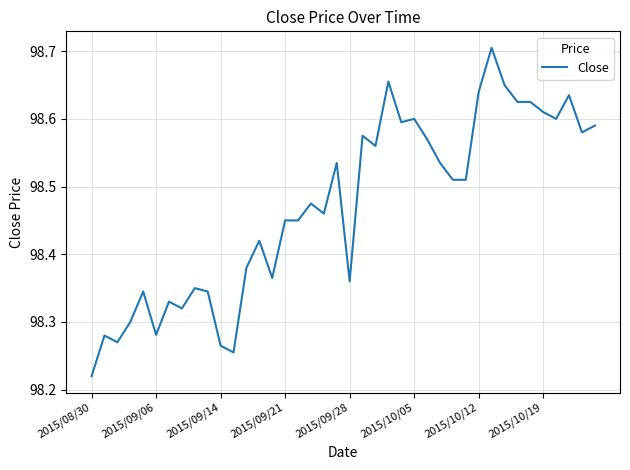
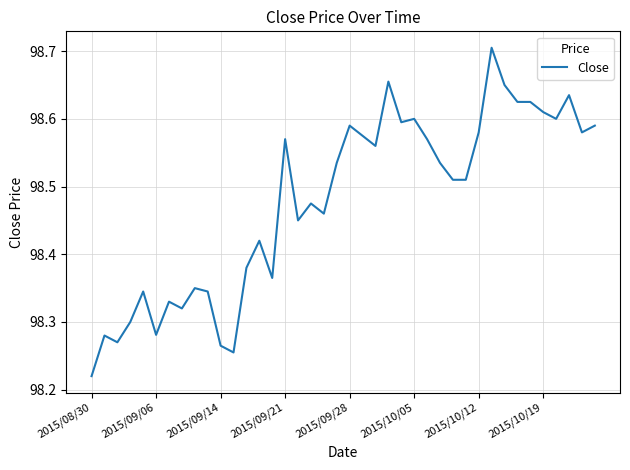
  {
    "2015/08/30": 98.22,
    "2015/09/06": 98.28,
    "2015/09/14": 98.27,
-   "2015/09/21": 98.45,
-   "2015/09/28": 98.36,
+   "2015/09/21": 98.57,
+   "2015/09/28": 98.59,
    "2015/10/05": 98.60,
-   "2015/10/12": 98.64,
+   "2015/10/12": 98.58,
    "2015/10/19": 98.61
  }
